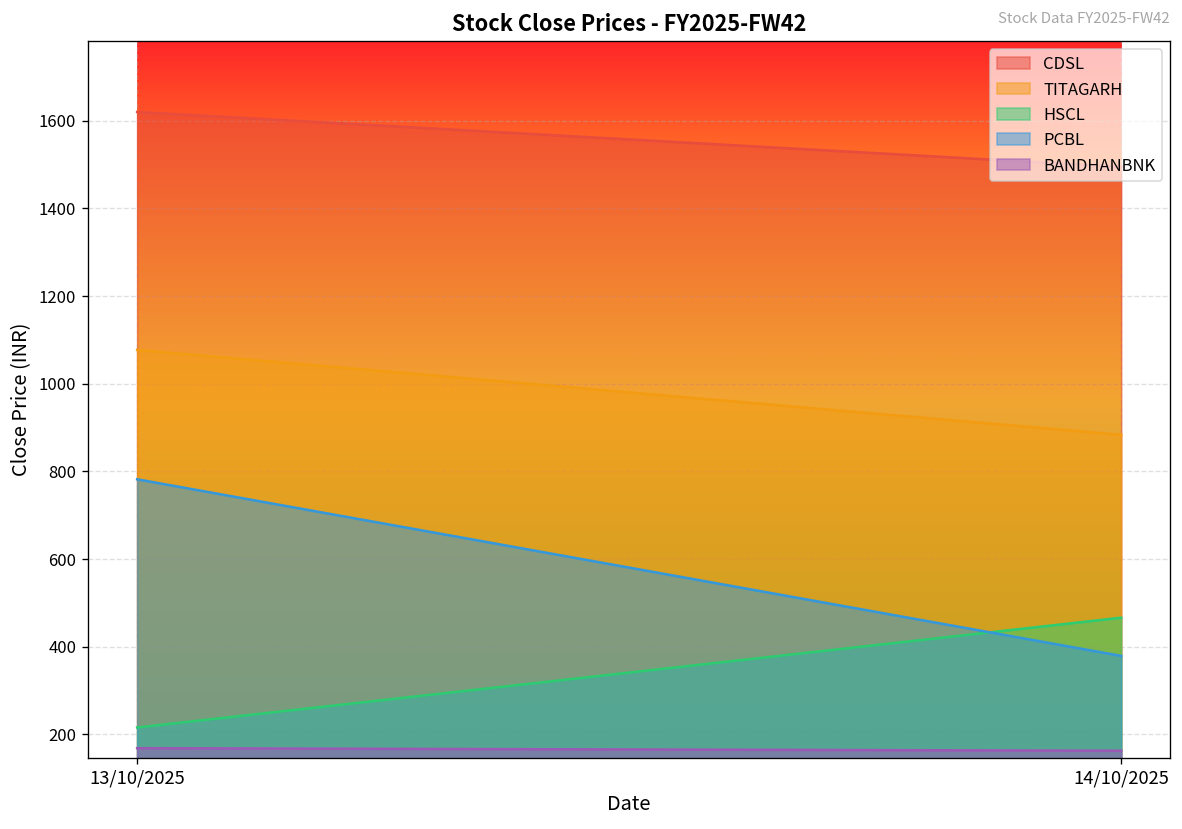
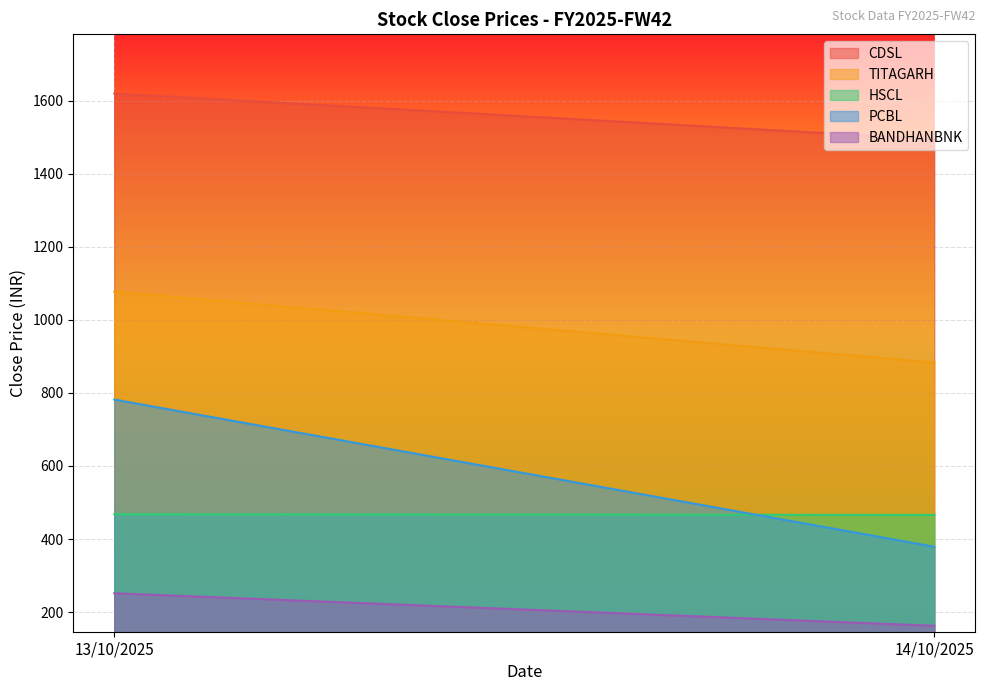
  {
    "CDSL": {
      "13/10/2025": 1620
    },
    "TITAGARH": {
      "13/10/2025": 1080,
      "14/10/2025": 880
    },
    "HSCL": {
-     "13/10/2025": 220,
+     "13/10/2025": 470,
      "14/10/2025": 470
    },
    "PCBL": {
      "13/10/2025": 780,
      "14/10/2025": 380
    },
    "BANDHANBNK": {
-     "13/10/2025": 170,
+     "13/10/2025": 250,
      "14/10/2025": 160
    }
  }
